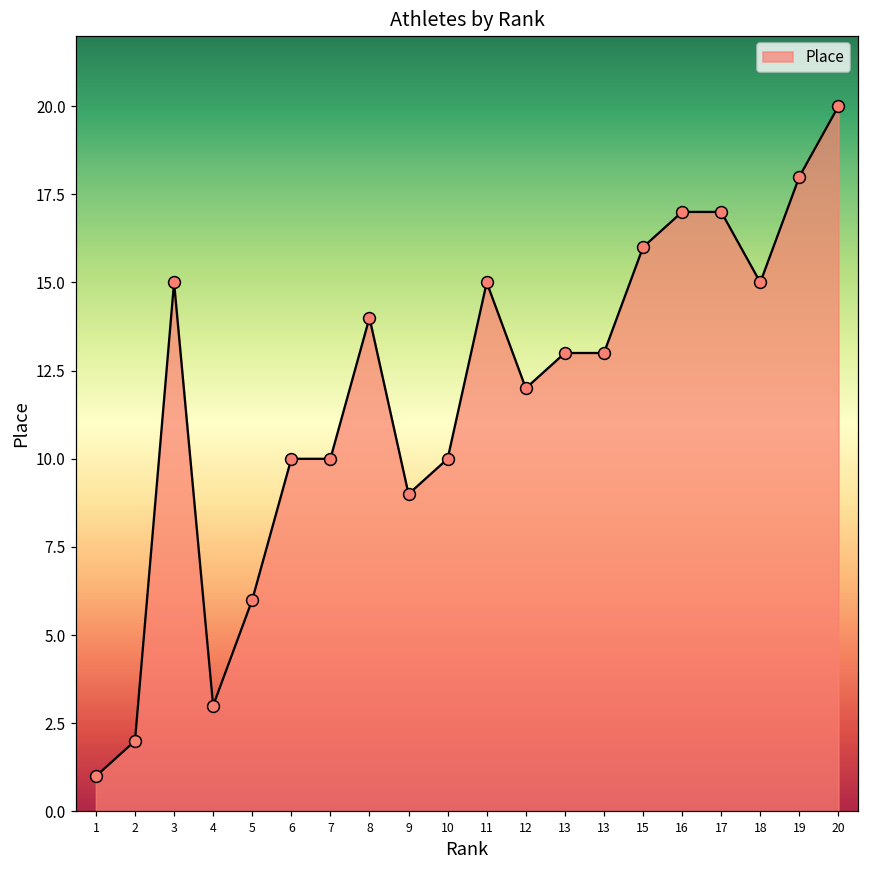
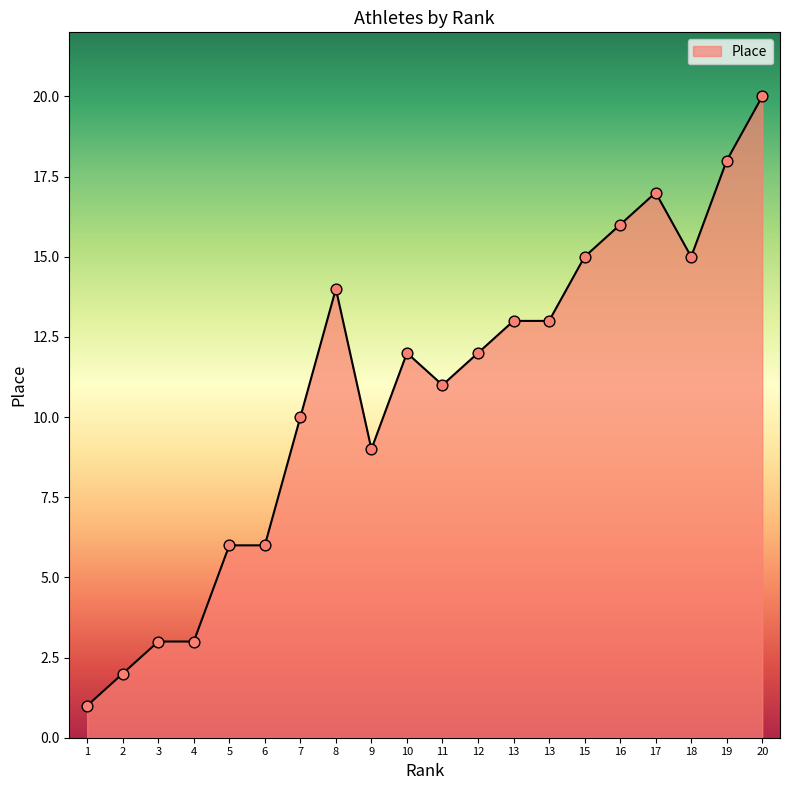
  {
    "1": 1,
    "2": 2,
-   "3": 15,
+   "3": 3,
    "4": 3,
    "5": 6,
-   "6": 10,
+   "6": 6,
    "7": 10,
    "8": 14,
    "9": 9,
-   "10": 10,
-   "11": 15,
+   "10": 12,
+   "11": 11,
    "12": 12,
-   "15": 16,
-   "16": 17,
+   "15": 15,
+   "16": 16,
    "17": 17,
    "18": 15,
    "19": 18,
    "20": 20
  }
